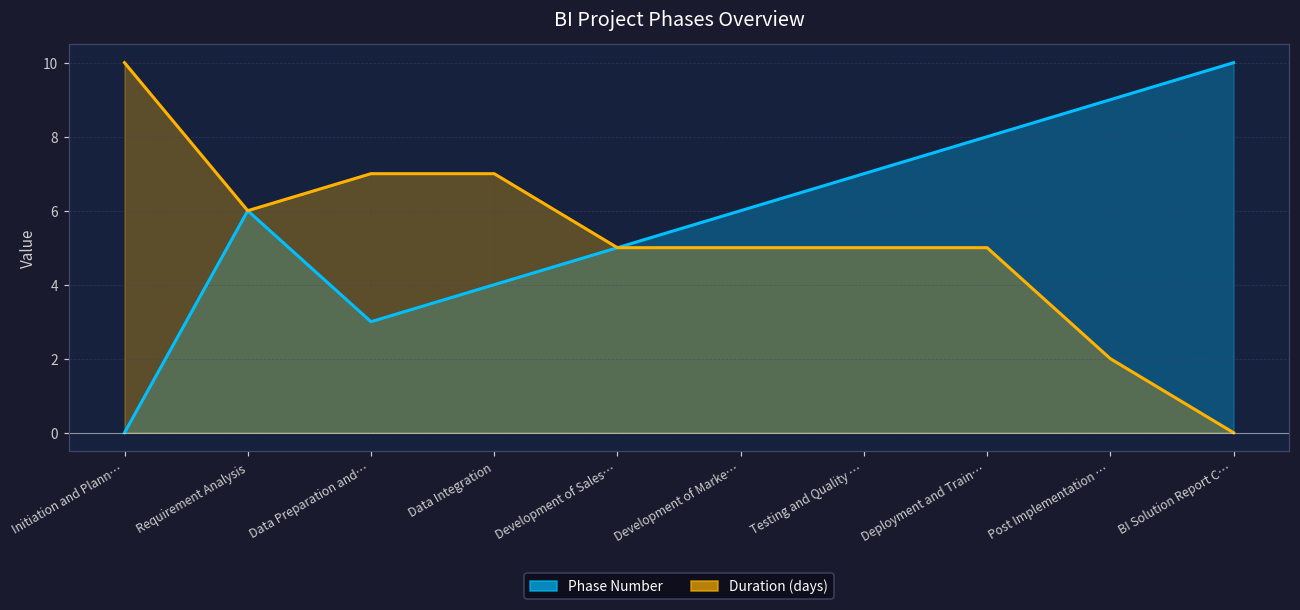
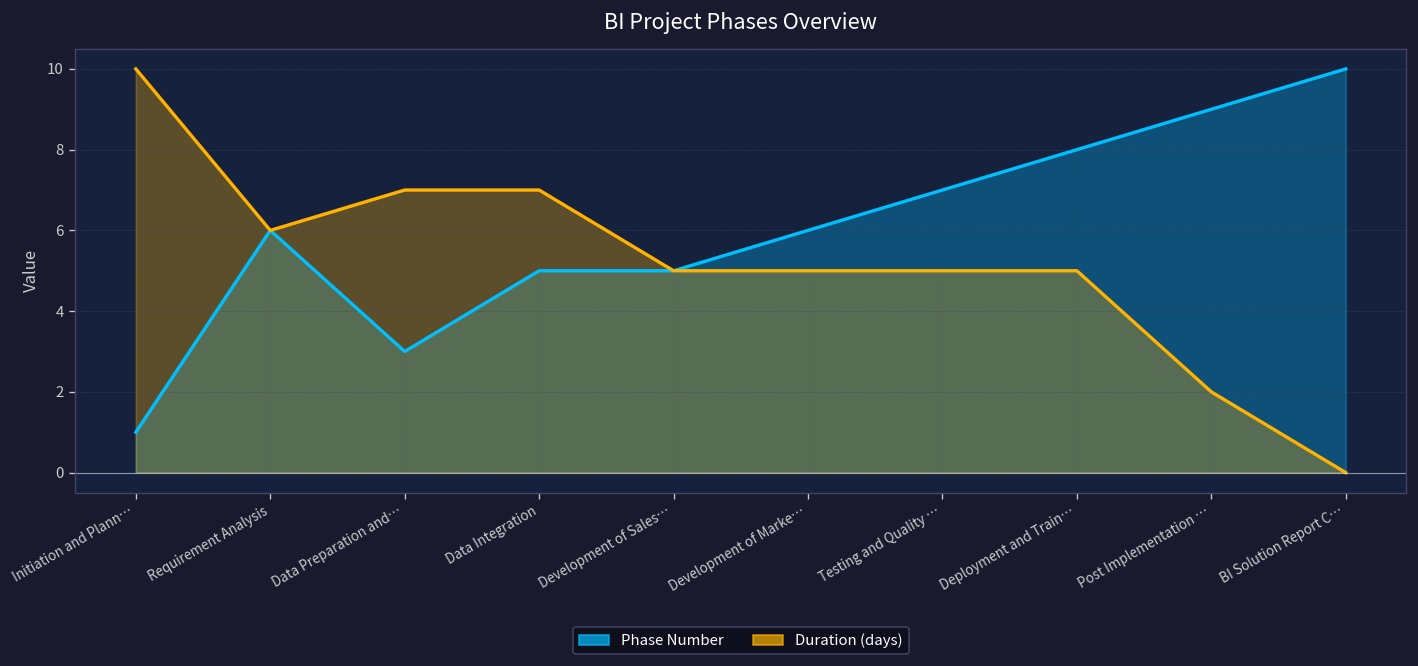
  {
    "Phase Number": {
-     "Initiation and Plann…": 0,
+     "Initiation and Plann…": 1,
      "Data Preparation and…": 3,
-     "Data Integration": 4,
+     "Data Integration": 5,
      "Development of Marke…": 6,
      "Testing and Quality …": 7,
      "Deployment and Train…": 8,
      "Post Implementation …": 9,
      "BI Solution Report C…": 10
    },
    "Duration (days)": {
      "Initiation and Plann…": 10,
      "Data Preparation and…": 7,
      "Data Integration": 7,
      "Development of Marke…": 5,
      "Testing and Quality …": 5,
      "Deployment and Train…": 5,
      "Post Implementation …": 2,
      "BI Solution Report C…": 0
    }
  }
